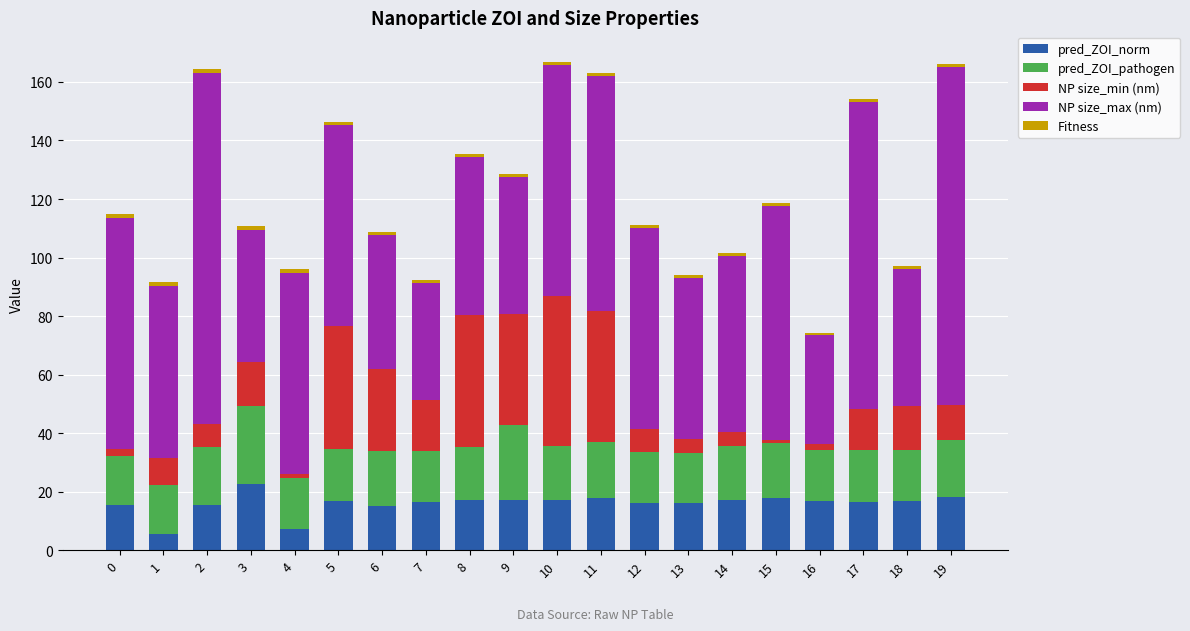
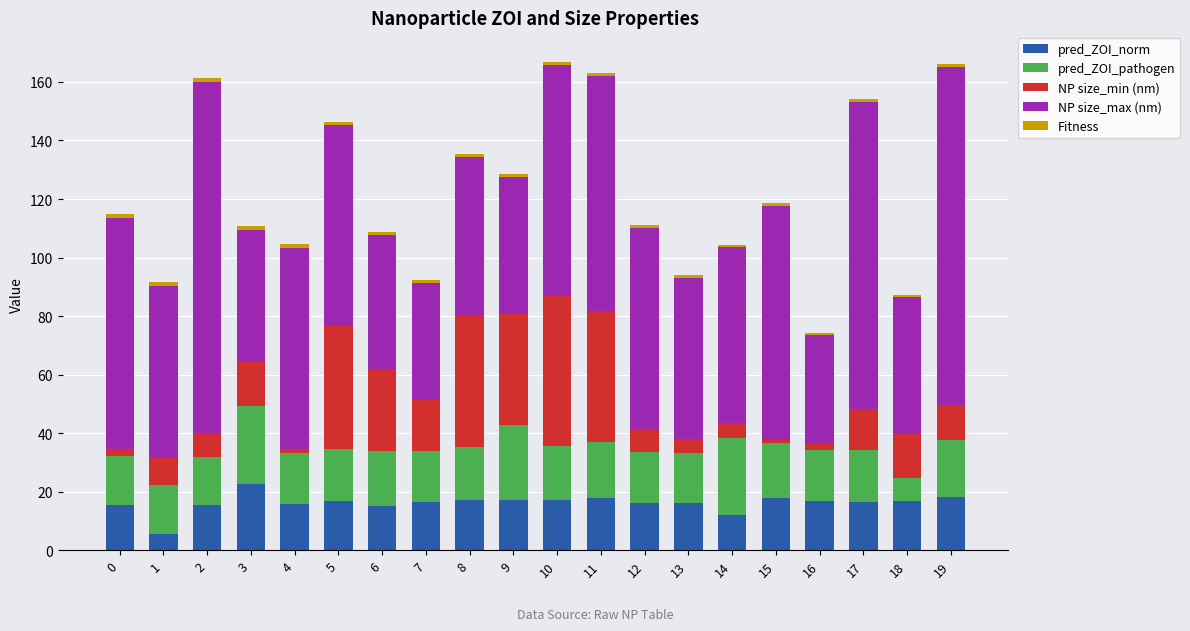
  {
    "pred_ZOI_norm": {
      "0": 15,
      "1": 6,
      "2": 15,
      "3": 23,
-     "4": 7,
+     "4": 16,
      "5": 17,
      "6": 15,
      "7": 16,
      "8": 17,
      "9": 17,
      "10": 17,
      "11": 18,
      "12": 16,
      "13": 16,
-     "14": 17,
+     "14": 12,
      "15": 18,
      "16": 17,
      "17": 17,
      "18": 17,
      "19": 18
    },
    "pred_ZOI_pathogen": {
      "0": 17,
      "1": 17,
-     "2": 20,
+     "2": 17,
      "3": 27,
      "4": 17,
      "5": 18,
      "6": 19,
      "7": 17,
      "8": 18,
      "9": 26,
      "10": 18,
      "11": 19,
      "12": 17,
      "13": 17,
-     "14": 18,
+     "14": 26,
      "15": 19,
      "16": 18,
      "17": 18,
-     "18": 18,
+     "18": 8,
      "19": 19
    },
    "NP size_min (nm)": {
      "0": 2,
      "1": 9,
      "2": 8,
      "3": 15,
      "4": 1,
      "5": 42,
      "6": 28,
      "7": 18,
      "8": 45,
      "9": 38,
      "10": 51,
      "11": 45,
      "12": 8,
      "13": 5,
      "14": 5,
      "15": 1,
      "16": 2,
      "17": 14,
      "18": 15,
      "19": 12
    },
    "NP size_max (nm)": {
      "0": 79,
      "1": 59,
      "2": 120,
      "3": 45,
      "4": 69,
      "5": 69,
      "6": 46,
      "7": 40,
      "8": 54,
      "9": 47,
      "10": 79,
      "11": 80,
      "12": 69,
      "13": 55,
      "14": 60,
      "15": 80,
      "16": 37,
      "17": 105,
      "18": 47,
      "19": 116
    },
    "Fitness": {
      "0": 1,
      "1": 1,
      "2": 1,
      "3": 1,
      "4": 1,
      "5": 1,
      "6": 1,
      "7": 1,
      "8": 1,
      "9": 1,
      "10": 1,
      "11": 1,
      "12": 1,
      "13": 1,
      "14": 1,
      "15": 1,
      "16": 1,
      "17": 1,
      "18": 1,
      "19": 1
    }
  }
